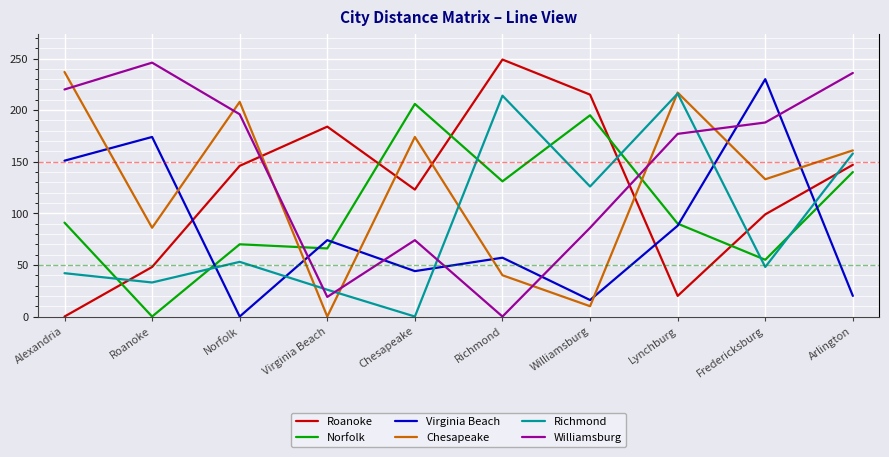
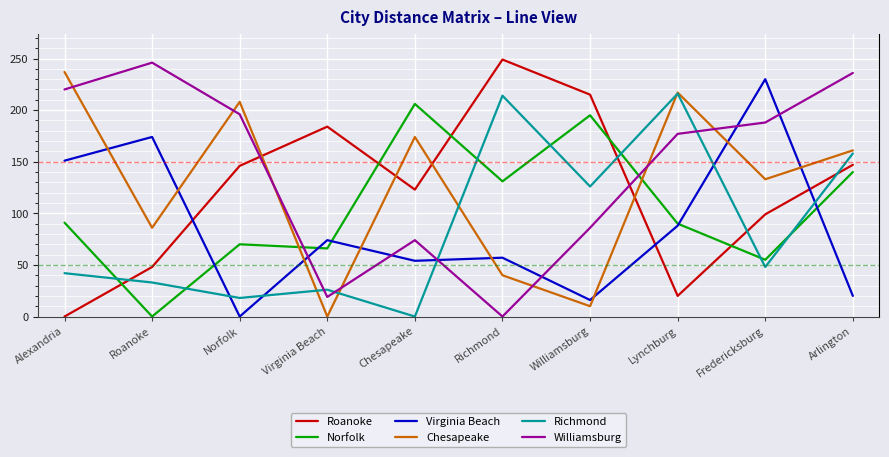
  {
    "Roanoke": {
      "Alexandria": 0,
      "Roanoke": 48,
      "Norfolk": 146,
      "Virginia Beach": 184,
      "Chesapeake": 123,
      "Richmond": 249,
      "Williamsburg": 215,
      "Lynchburg": 20,
      "Fredericksburg": 99,
      "Arlington": 147
    },
    "Norfolk": {
      "Alexandria": 91,
      "Roanoke": 0,
      "Norfolk": 70,
      "Virginia Beach": 66,
      "Chesapeake": 206,
      "Richmond": 131,
      "Williamsburg": 195,
      "Fredericksburg": 55,
      "Arlington": 140
    },
    "Virginia Beach": {
      "Alexandria": 151,
      "Roanoke": 174,
      "Norfolk": 0,
      "Virginia Beach": 74,
-     "Chesapeake": 44,
+     "Chesapeake": 54,
      "Richmond": 57,
      "Williamsburg": 16,
      "Fredericksburg": 230,
      "Arlington": 20
    },
    "Chesapeake": {
      "Alexandria": 237,
      "Roanoke": 86,
      "Norfolk": 208,
      "Virginia Beach": 0,
      "Chesapeake": 174,
      "Richmond": 40,
      "Williamsburg": 10,
      "Fredericksburg": 133,
      "Arlington": 161
    },
    "Richmond": {
      "Alexandria": 42,
      "Roanoke": 33,
-     "Norfolk": 53,
+     "Norfolk": 18,
      "Virginia Beach": 26,
      "Chesapeake": 0,
      "Richmond": 214,
      "Williamsburg": 126,
      "Fredericksburg": 48,
      "Arlington": 158
    },
    "Williamsburg": {
      "Alexandria": 220,
      "Roanoke": 246,
      "Norfolk": 196,
      "Virginia Beach": 19,
      "Chesapeake": 74,
      "Richmond": 0,
      "Williamsburg": 86,
      "Lynchburg": 177,
      "Fredericksburg": 188,
      "Arlington": 236
    }
  }
